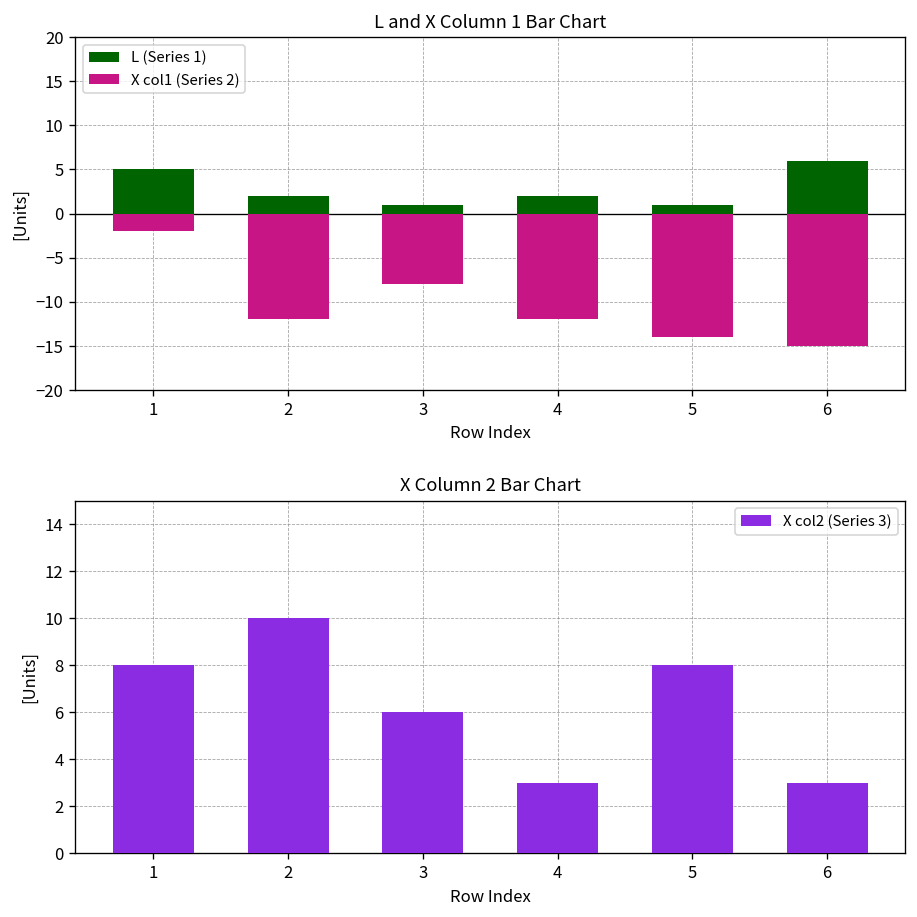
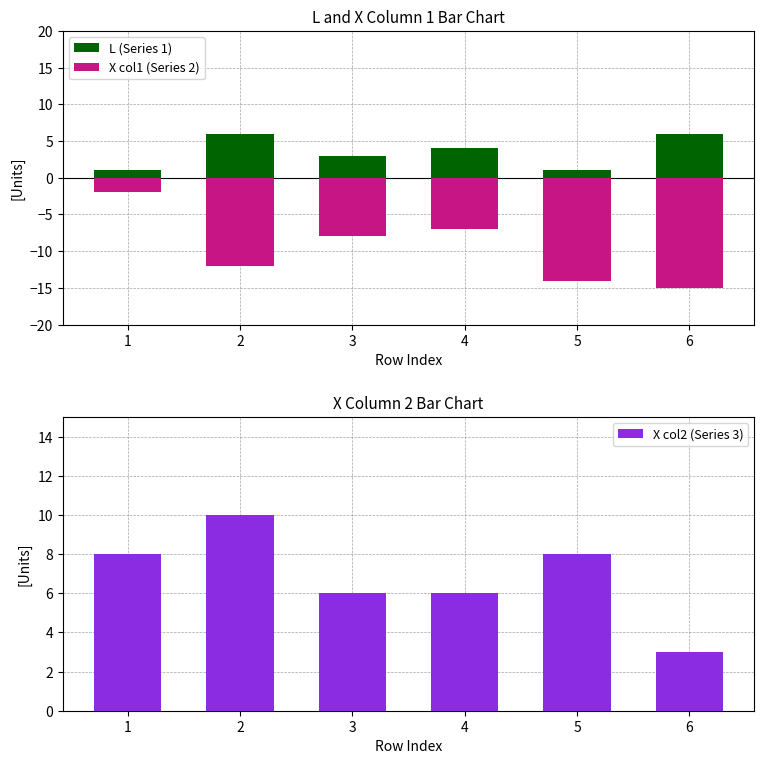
  {
    "L and X Column 1 Bar Chart": {
      "L (Series 1)": {
-       "1": 5,
-       "2": 2,
-       "3": 1,
-       "4": 2,
+       "1": 1,
+       "2": 6,
+       "3": 3,
+       "4": 4,
        "5": 1,
        "6": 6
      },
      "X col1 (Series 2)": {
        "1": -2,
        "2": -12,
        "3": -8,
-       "4": -12,
+       "4": -7,
        "5": -14,
        "6": -15
      }
    },
    "X Column 2 Bar Chart": {
      "1": 8,
      "2": 10,
      "3": 6,
-     "4": 3,
+     "4": 6,
      "5": 8,
      "6": 3
    }
  }
